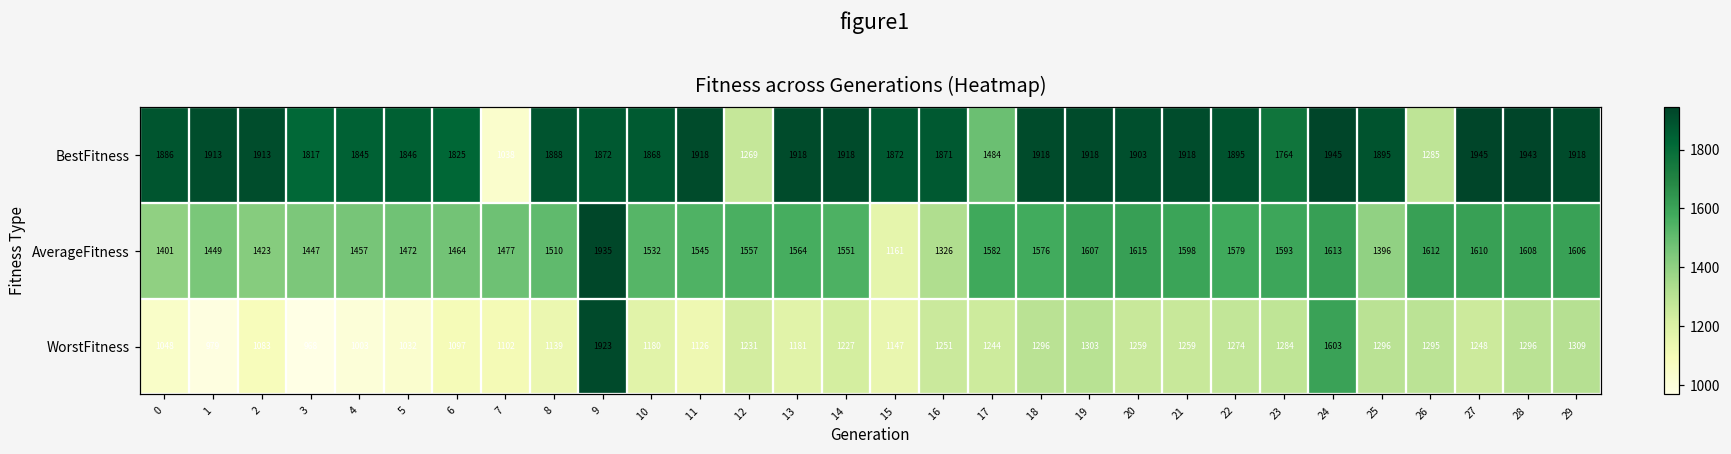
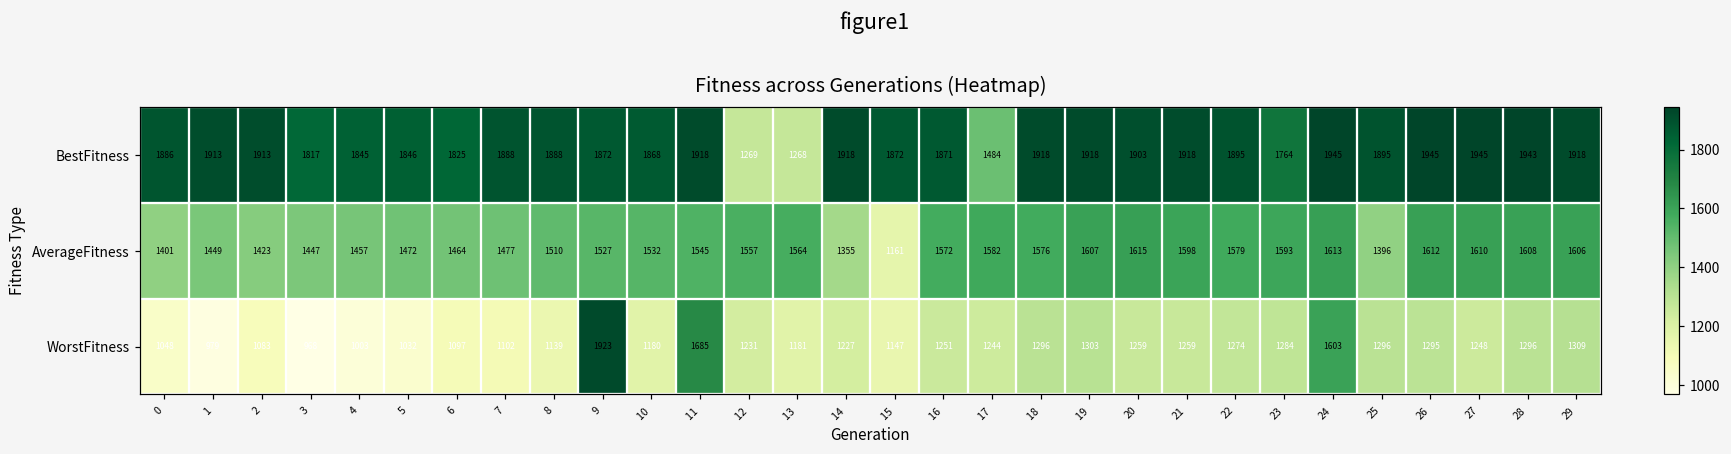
  {
    "BestFitness": {
      "0": 1886,
      "1": 1913,
      "2": 1913,
      "3": 1817,
      "4": 1845,
      "5": 1846,
      "6": 1825,
-     "7": 1038,
+     "7": 1888,
      "8": 1888,
      "9": 1872,
      "10": 1868,
      "11": 1918,
      "12": 1269,
-     "13": 1918,
+     "13": 1268,
      "14": 1918,
      "15": 1872,
      "16": 1871,
      "17": 1484,
      "18": 1918,
      "19": 1918,
      "20": 1903,
      "21": 1918,
      "22": 1895,
      "23": 1764,
      "24": 1945,
      "25": 1895,
-     "26": 1285,
+     "26": 1945,
      "27": 1945,
      "28": 1943,
      "29": 1918
    },
    "AverageFitness": {
      "0": 1401,
      "1": 1449,
      "2": 1423,
      "3": 1447,
      "4": 1457,
      "5": 1472,
      "6": 1464,
      "7": 1477,
      "8": 1510,
-     "9": 1935,
+     "9": 1527,
      "10": 1532,
      "11": 1545,
      "12": 1557,
      "13": 1564,
-     "14": 1551,
+     "14": 1355,
      "15": 1161,
-     "16": 1326,
+     "16": 1572,
      "17": 1582,
      "18": 1576,
      "19": 1607,
      "20": 1615,
      "21": 1598,
      "22": 1579,
      "23": 1593,
      "24": 1613,
      "25": 1396,
      "26": 1612,
      "27": 1610,
      "28": 1608,
      "29": 1606
    },
    "WorstFitness": {
      "0": 1048,
      "2": 1083,
      "5": 1032,
      "6": 1097,
      "7": 1102,
      "8": 1139,
      "9": 1923,
      "10": 1180,
-     "11": 1126,
+     "11": 1685,
      "12": 1231,
      "13": 1181,
      "14": 1227,
      "15": 1147,
      "16": 1251,
      "17": 1244,
      "18": 1296,
      "19": 1303,
      "20": 1259,
      "21": 1259,
      "22": 1274,
      "23": 1284,
      "24": 1603,
      "25": 1296,
      "26": 1295,
      "27": 1248,
      "28": 1296,
      "29": 1309
    }
  }
